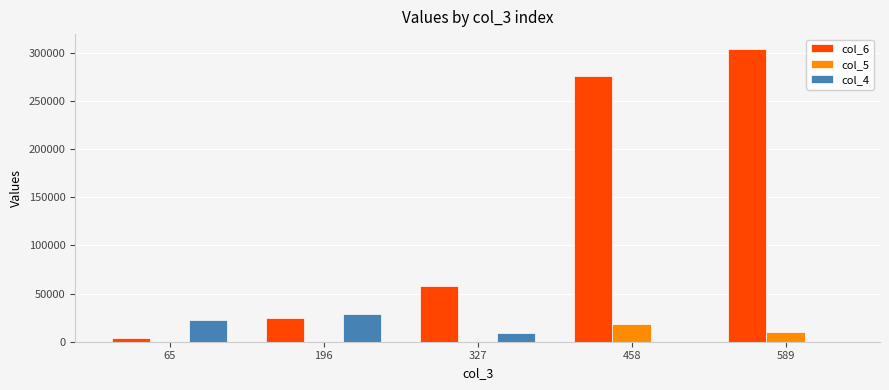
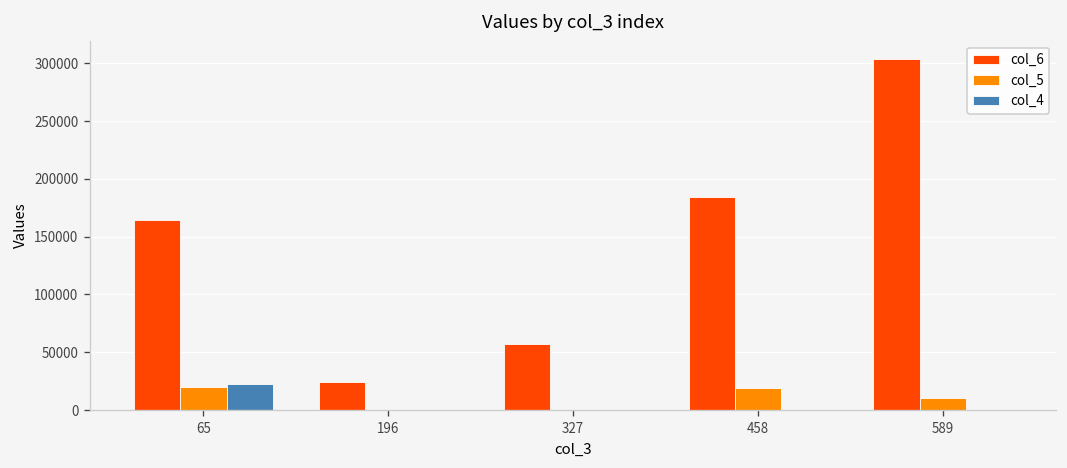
  {
    "col_6": {
-     "65": 0,
+     "65": 160000,
      "196": 20000,
      "327": 60000,
-     "458": 280000,
+     "458": 180000,
      "589": 300000
    },
    "col_5": {
-     "65": 0,
+     "65": 20000,
      "196": 0,
      "458": 20000,
      "589": 10000
    },
    "col_4": {
      "65": 20000,
-     "196": 30000,
-     "327": 10000
+     "196": 0,
+     "327": 0
    }
  }
